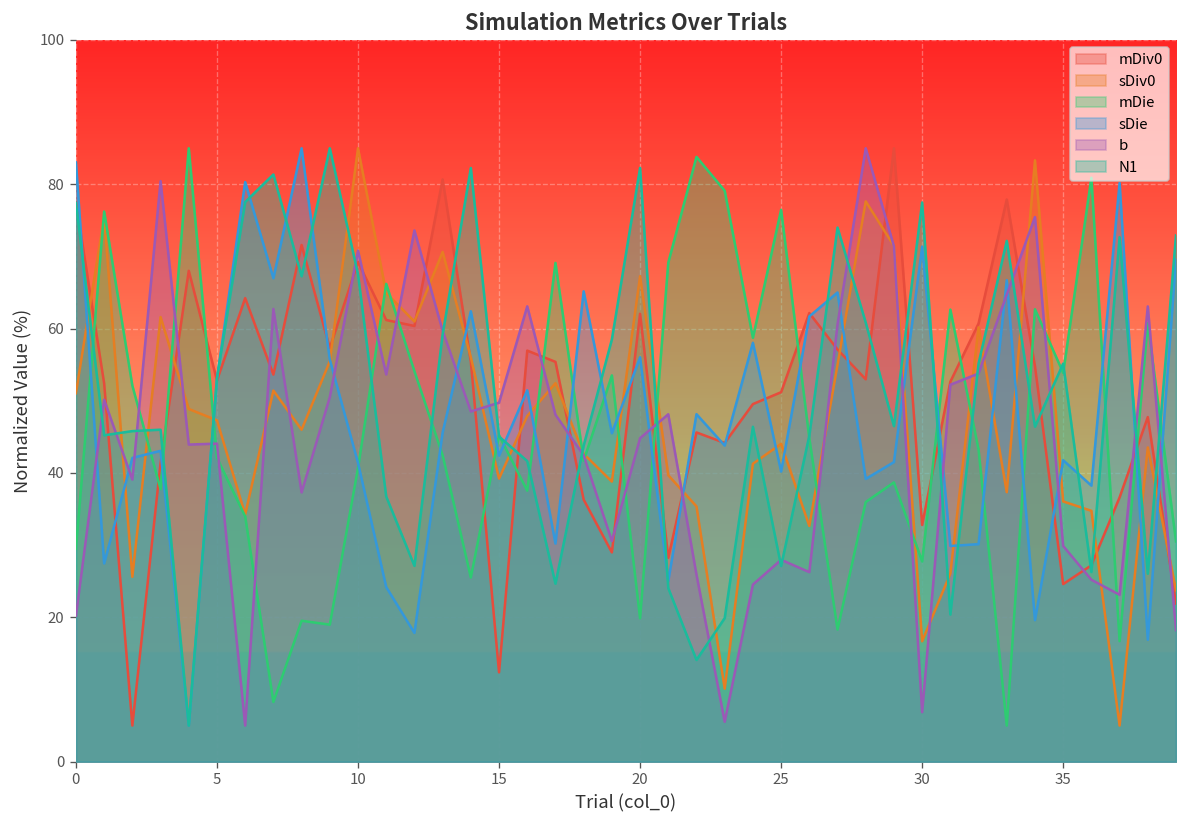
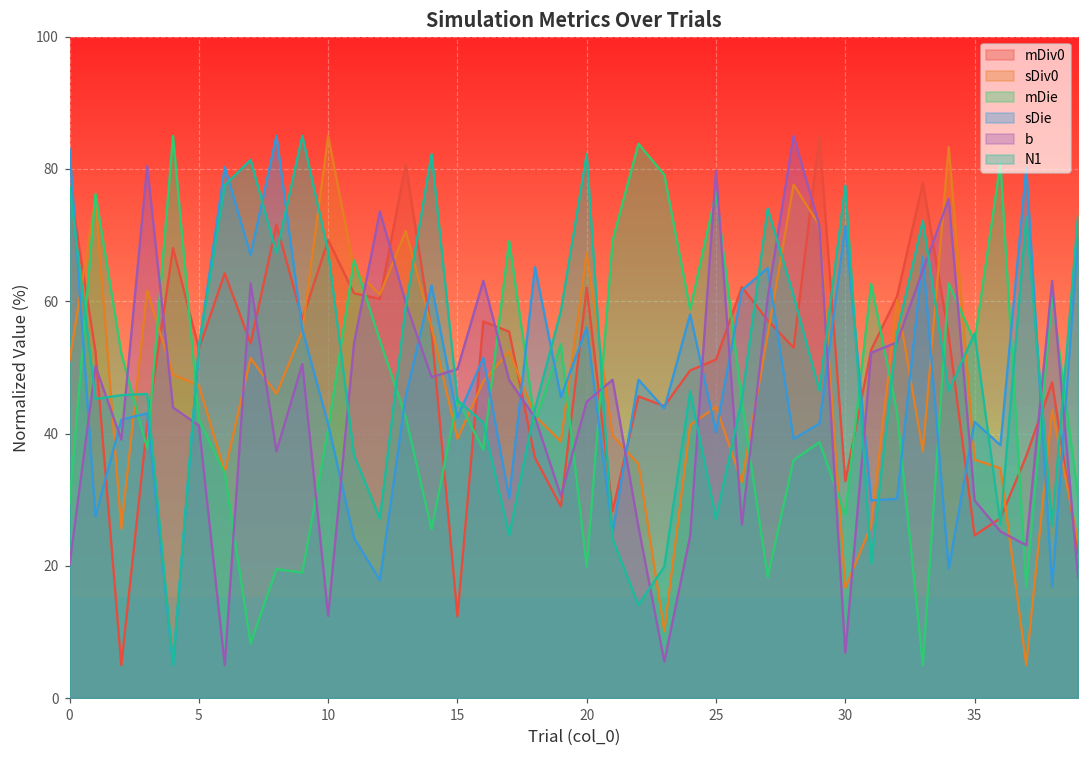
  {
    "b": {
      "0": 20,
-     "5": 44,
-     "10": 71,
+     "5": 41,
+     "10": 12,
      "15": 50,
      "20": 45,
-     "25": 28,
+     "25": 80,
      "30": 7,
      "35": 30
    }
  }
